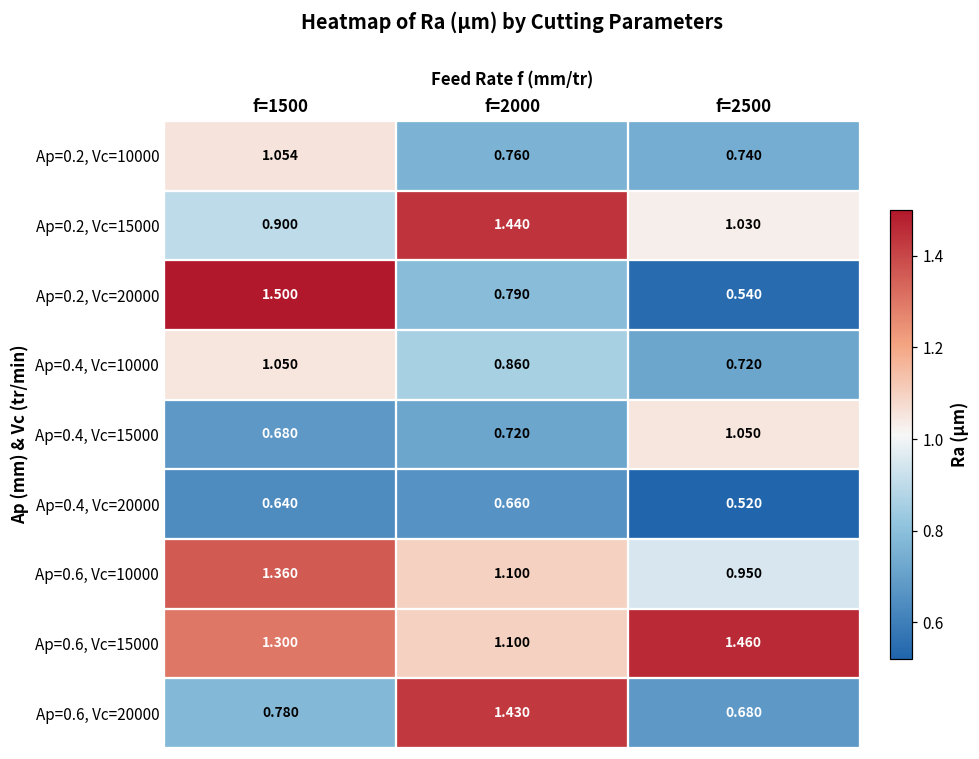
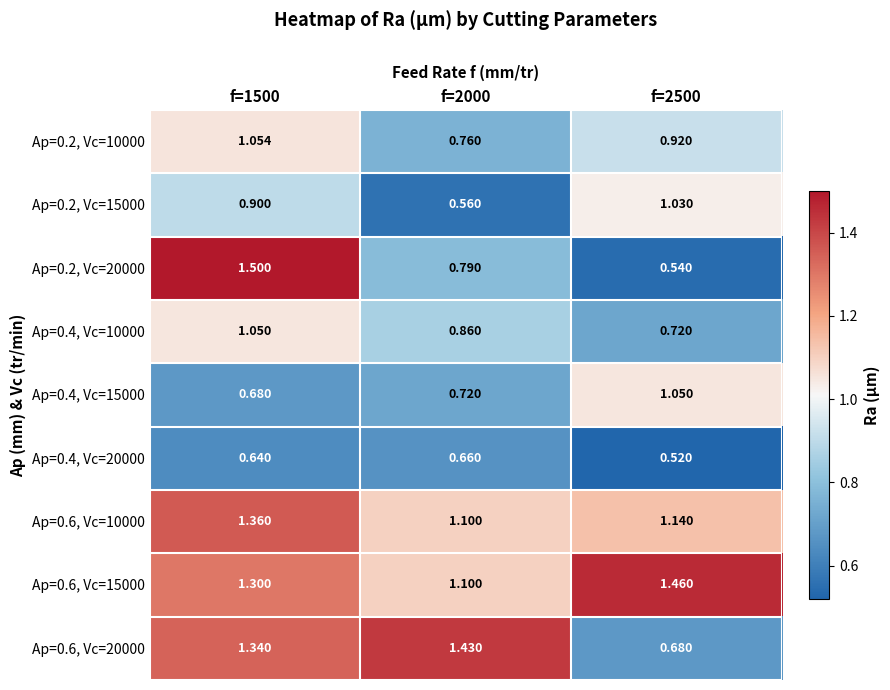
  {
    "Ap=0.2, Vc=10000": {
      "f=1500": 1.054,
      "f=2000": 0.760,
-     "f=2500": 0.740
+     "f=2500": 0.920
    },
    "Ap=0.2, Vc=15000": {
      "f=1500": 0.900,
-     "f=2000": 1.440,
+     "f=2000": 0.560,
      "f=2500": 1.030
    },
    "Ap=0.2, Vc=20000": {
      "f=1500": 1.500,
      "f=2000": 0.790,
      "f=2500": 0.540
    },
    "Ap=0.4, Vc=10000": {
      "f=1500": 1.050,
      "f=2000": 0.860,
      "f=2500": 0.720
    },
    "Ap=0.4, Vc=15000": {
      "f=1500": 0.680,
      "f=2000": 0.720,
      "f=2500": 1.050
    },
    "Ap=0.4, Vc=20000": {
      "f=1500": 0.640,
      "f=2000": 0.660,
      "f=2500": 0.520
    },
    "Ap=0.6, Vc=10000": {
      "f=1500": 1.360,
      "f=2000": 1.100,
-     "f=2500": 0.950
+     "f=2500": 1.140
    },
    "Ap=0.6, Vc=15000": {
      "f=1500": 1.300,
      "f=2000": 1.100,
      "f=2500": 1.460
    },
    "Ap=0.6, Vc=20000": {
-     "f=1500": 0.780,
+     "f=1500": 1.340,
      "f=2000": 1.430,
      "f=2500": 0.680
    }
  }
